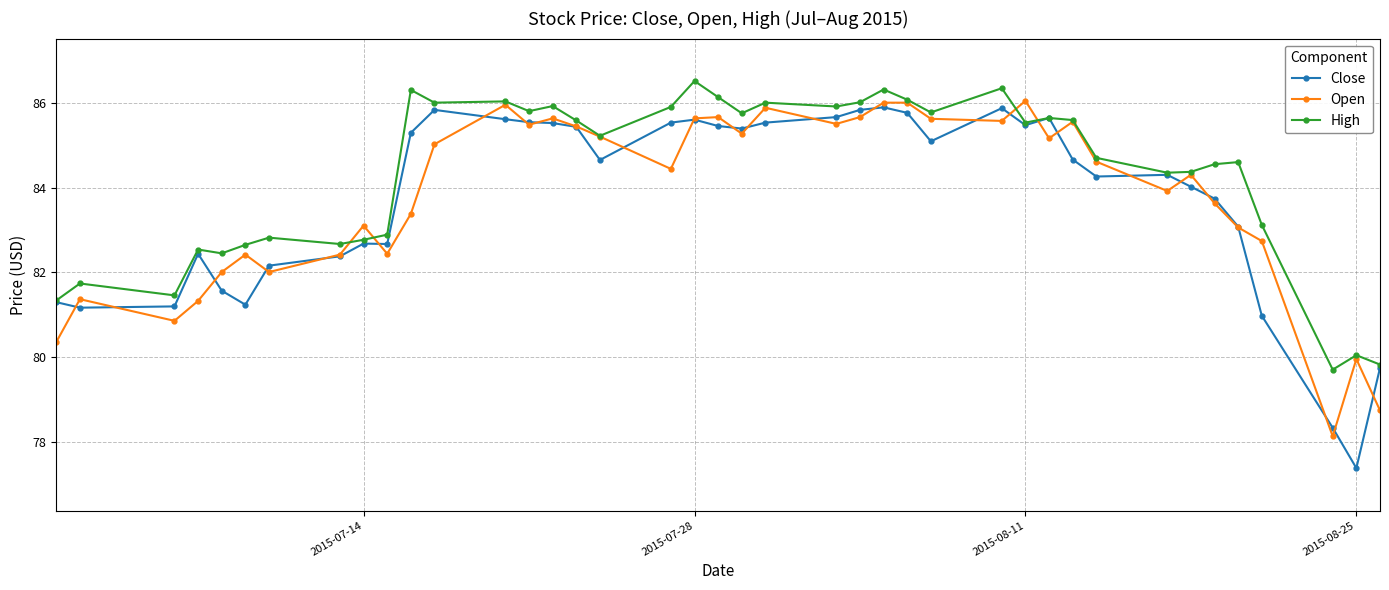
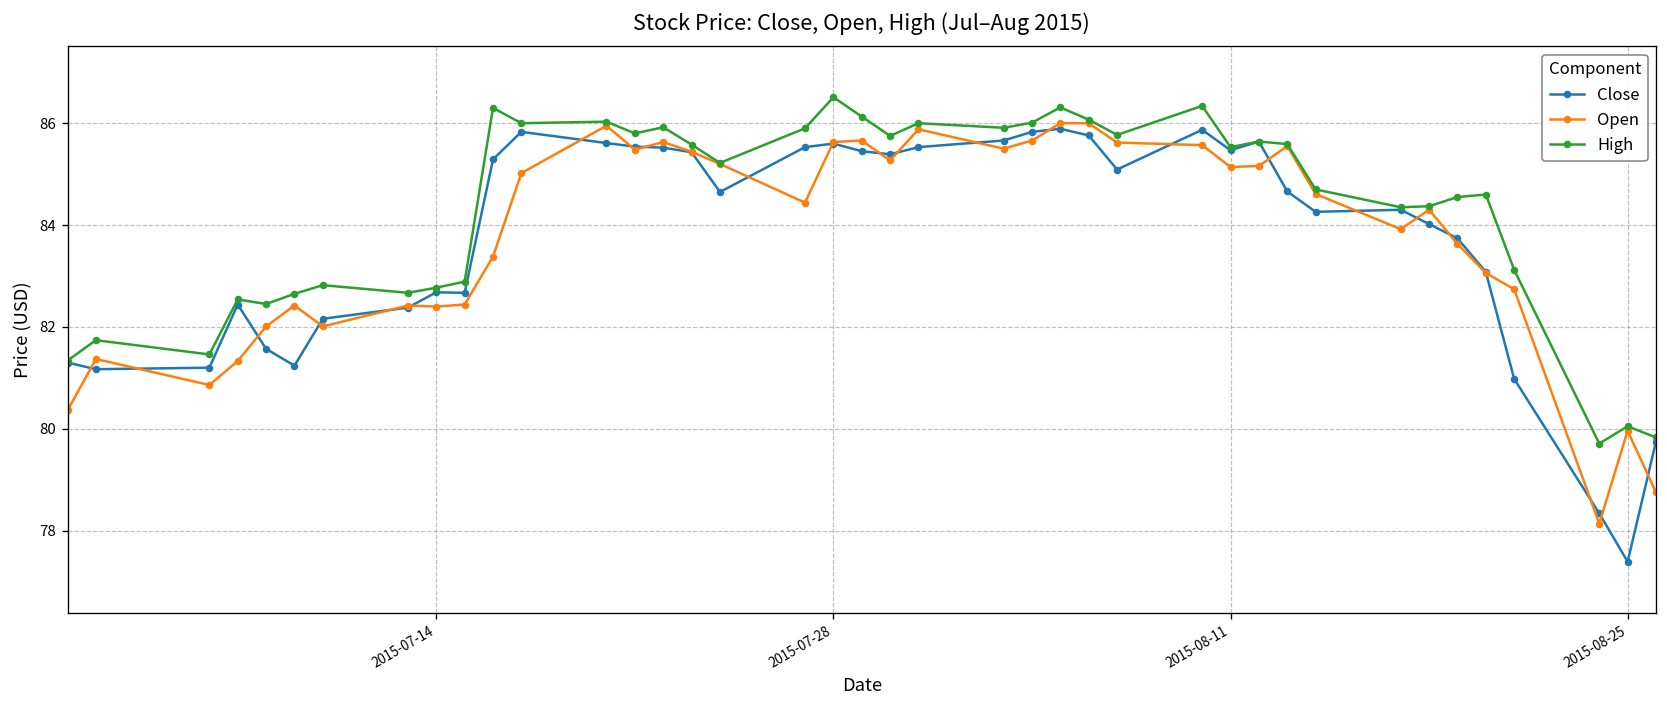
  {
    "Close": {
      "2015-07-14": 82.7,
      "2015-08-11": 85.5,
      "2015-08-25": 77.4
    },
    "Open": {
-     "2015-07-14": 83.1,
-     "2015-08-11": 86.0,
+     "2015-07-14": 82.4,
+     "2015-08-11": 85.1,
      "2015-08-25": 80.0
    },
    "High": {
      "2015-07-14": 82.8,
      "2015-07-28": 86.5,
      "2015-08-11": 85.5,
      "2015-08-25": 80.1
    }
  }
